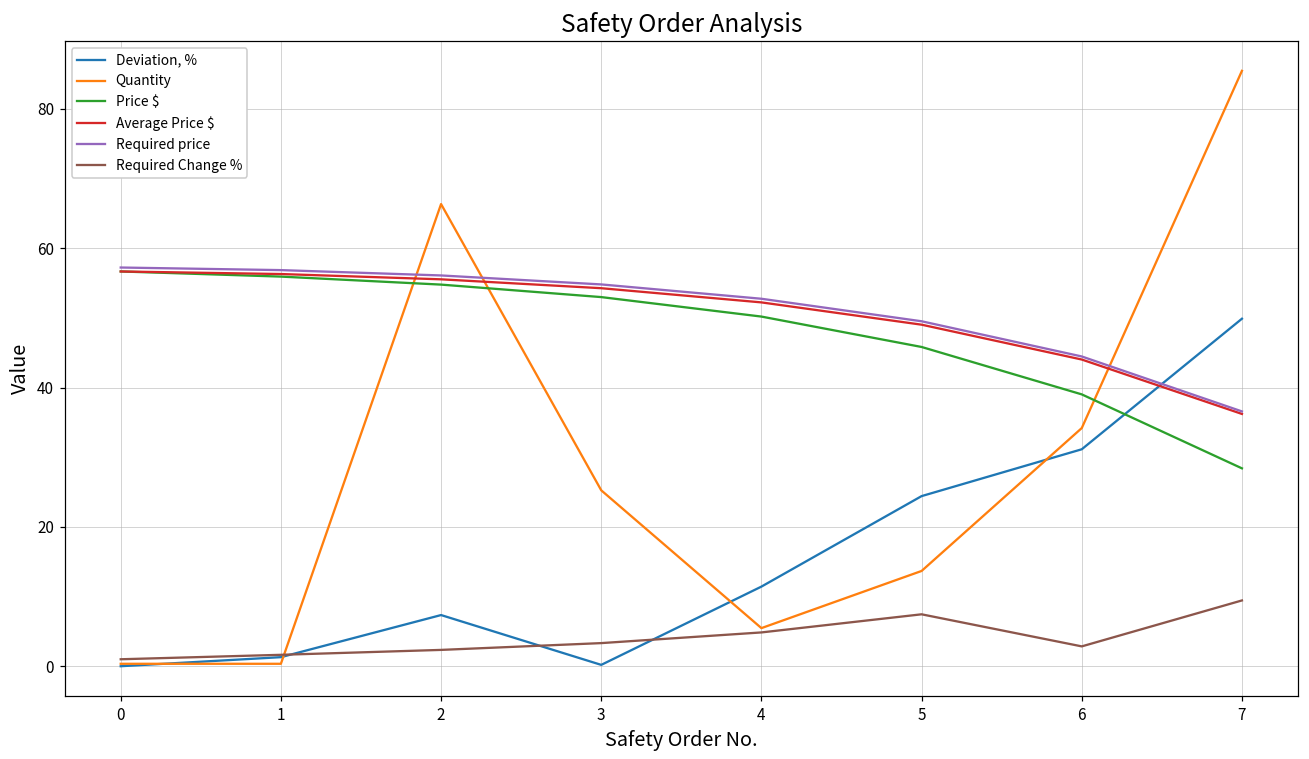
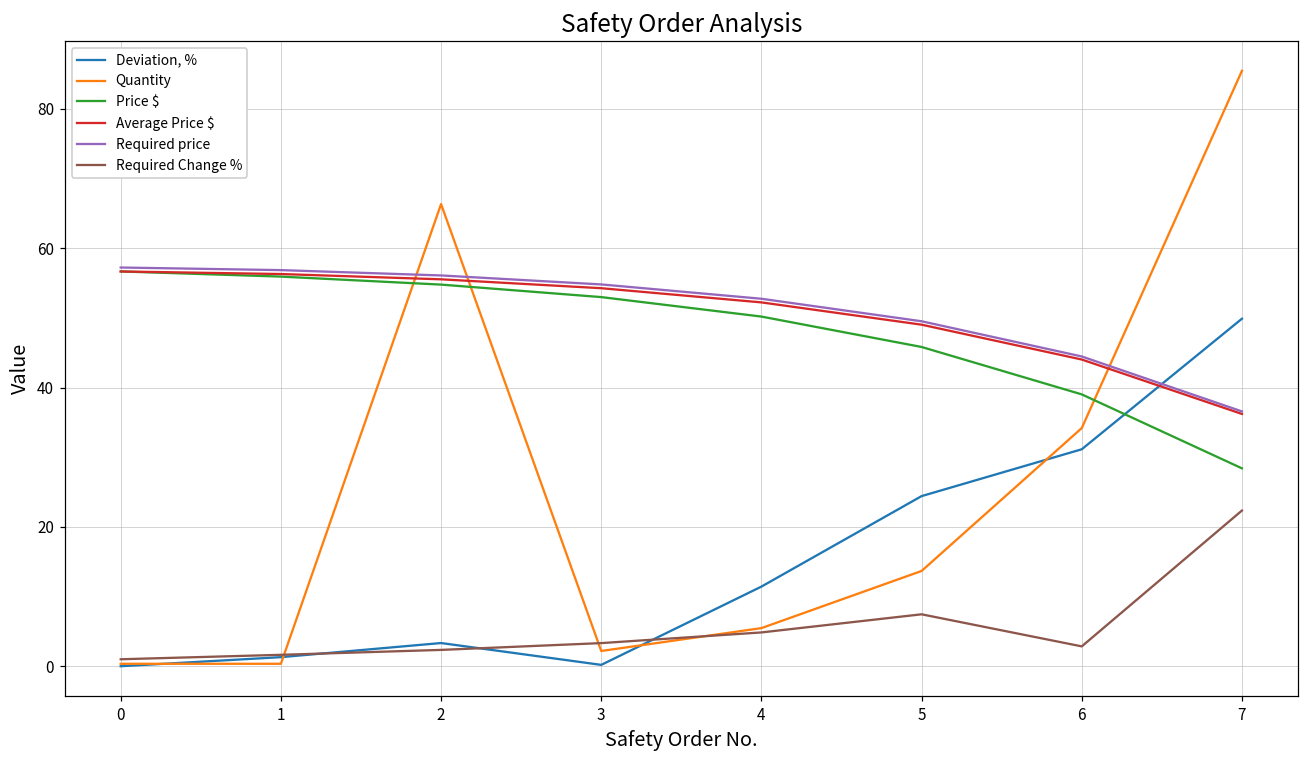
  {
    "Deviation, %": {
-     "2": 7,
+     "2": 3,
      "3": 0,
      "4": 11,
      "5": 24,
      "6": 31,
      "7": 50
    },
    "Quantity": {
      "1": 0,
      "2": 66,
-     "3": 25,
+     "3": 2,
      "4": 5,
      "5": 14,
      "6": 34,
      "7": 85
    },
    "Price $": {
      "2": 55,
      "3": 53,
      "4": 50,
      "5": 46,
      "6": 39,
      "7": 28
    },
    "Average Price $": {
      "2": 56,
      "3": 54,
      "4": 52,
      "5": 49,
      "6": 44
    },
    "Required price": {
      "0": 57,
      "1": 57,
      "2": 56,
      "3": 55,
      "4": 53,
      "5": 50,
      "6": 44
    },
    "Required Change %": {
      "0": 1,
      "2": 2,
      "3": 3,
      "4": 5,
      "5": 7,
      "6": 3,
-     "7": 9
+     "7": 22
    }
  }
